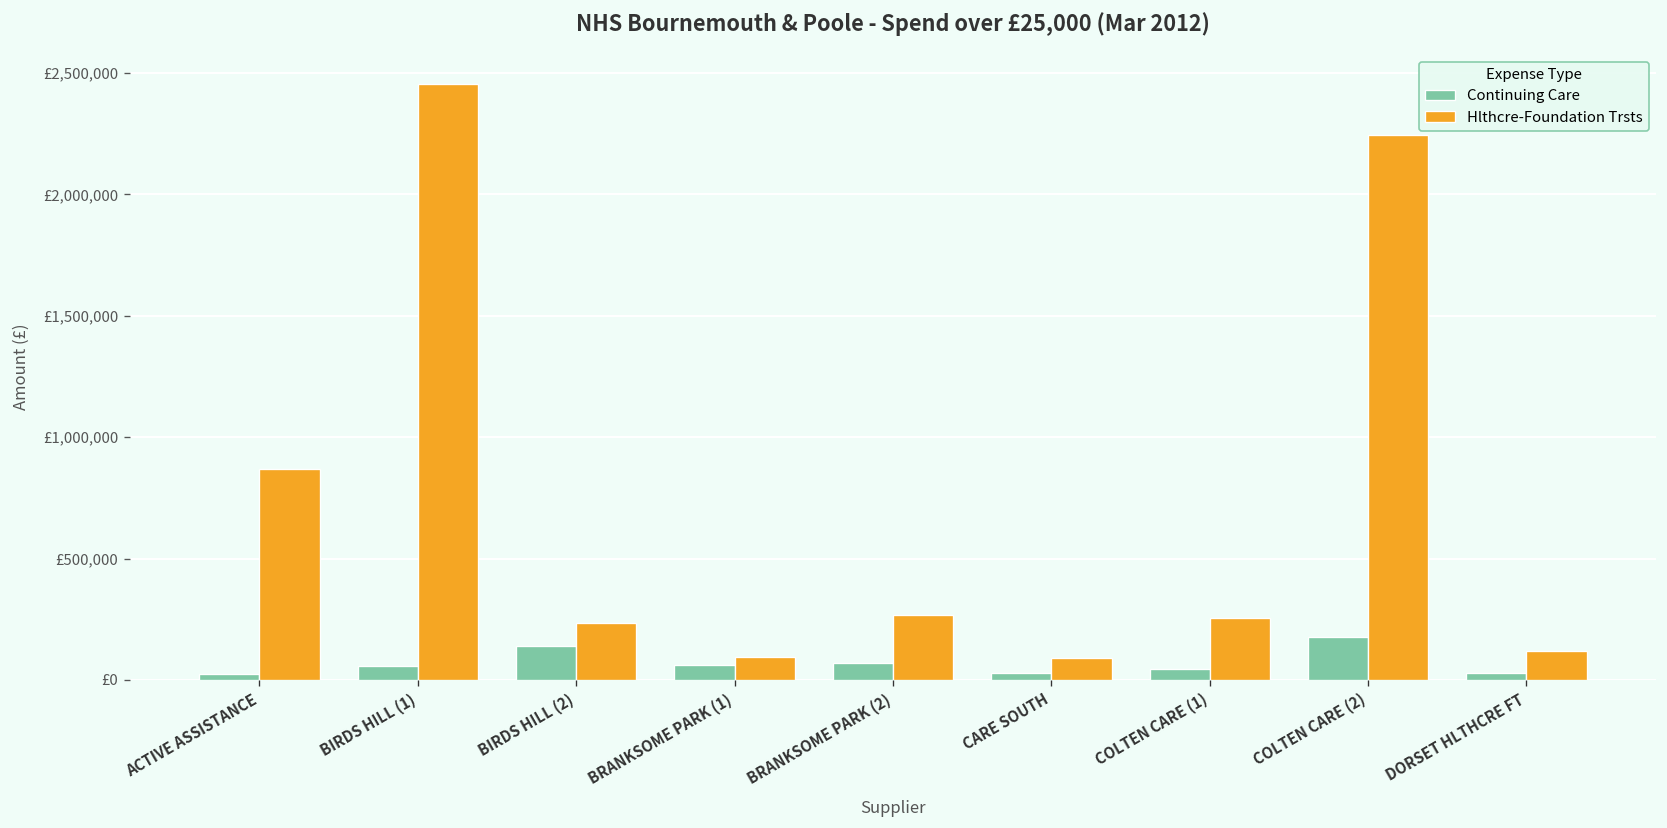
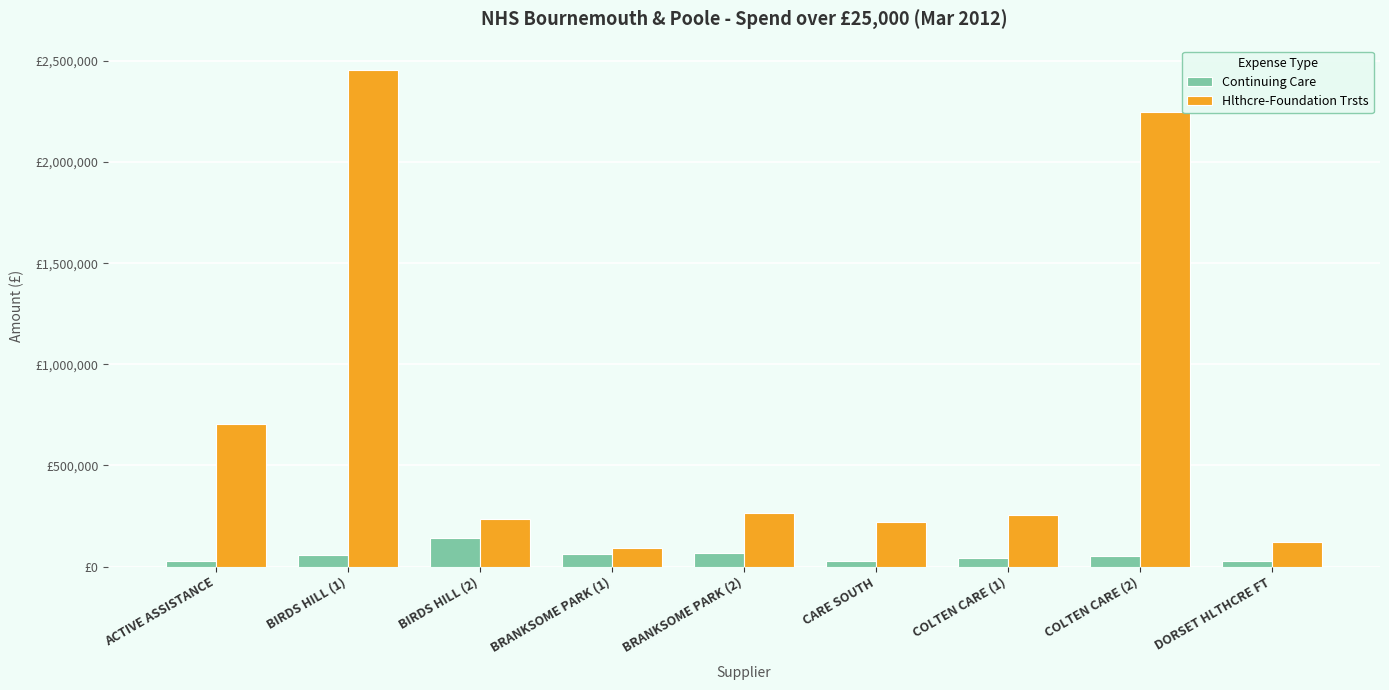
  {
    "Continuing Care": {
      "ACTIVE ASSISTANCE": "£30,000",
      "BIRDS HILL (1)": "£60,000",
      "BIRDS HILL (2)": "£140,000",
      "BRANKSOME PARK (1)": "£60,000",
      "BRANKSOME PARK (2)": "£70,000",
      "CARE SOUTH": "£30,000",
      "COLTEN CARE (1)": "£40,000",
-     "COLTEN CARE (2)": "£180,000",
+     "COLTEN CARE (2)": "£50,000",
      "DORSET HLTHCRE FT": "£30,000"
    },
    "Hlthcre-Foundation Trsts": {
-     "ACTIVE ASSISTANCE": "£870,000",
+     "ACTIVE ASSISTANCE": "£700,000",
      "BIRDS HILL (1)": "£2,450,000",
      "BIRDS HILL (2)": "£240,000",
      "BRANKSOME PARK (1)": "£90,000",
      "BRANKSOME PARK (2)": "£270,000",
-     "CARE SOUTH": "£90,000",
+     "CARE SOUTH": "£220,000",
      "COLTEN CARE (1)": "£260,000",
      "COLTEN CARE (2)": "£2,250,000",
      "DORSET HLTHCRE FT": "£120,000"
    }
  }
